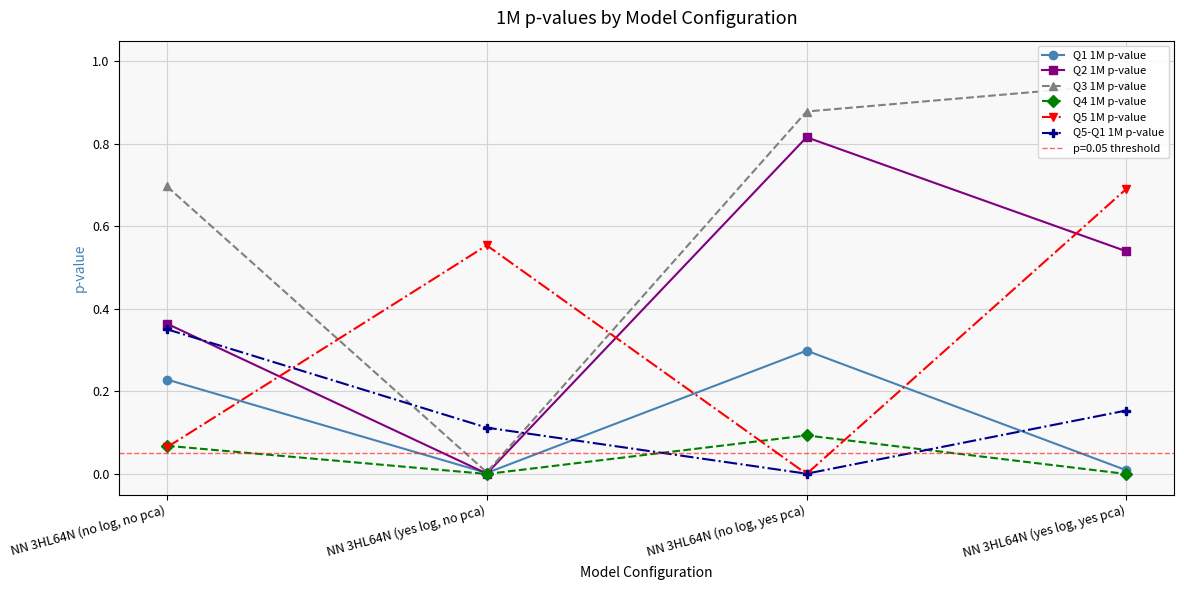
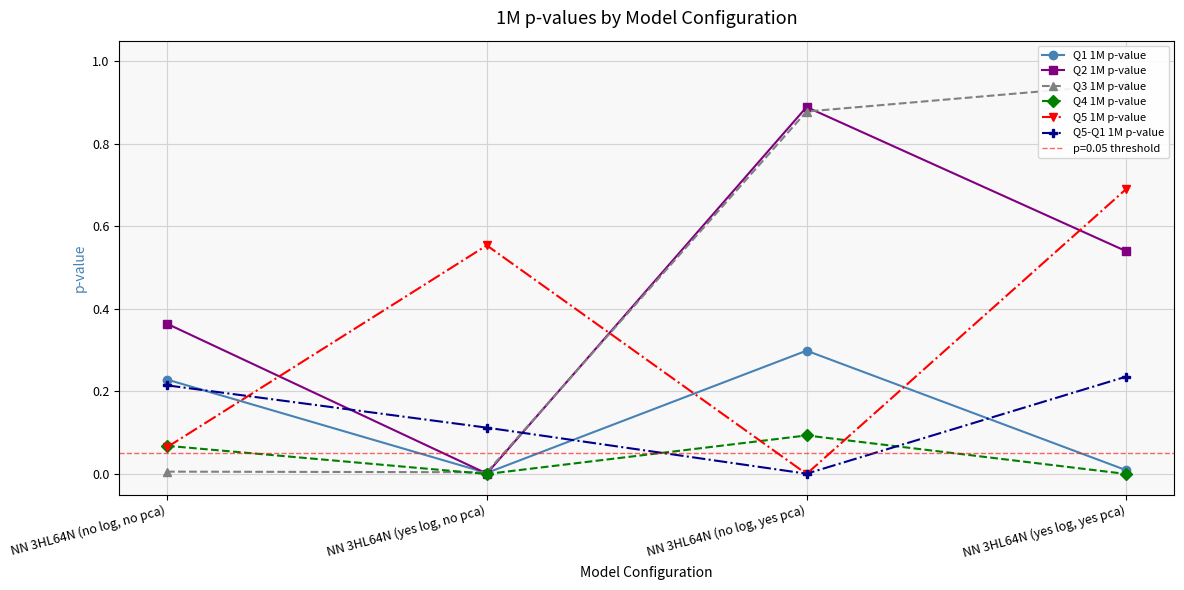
  {
    "Q1 1M p-value": {
      "NN 3HL64N (no log, no pca)": 0.23,
      "NN 3HL64N (no log, yes pca)": 0.30,
      "NN 3HL64N (yes log, yes pca)": 0.01
    },
    "Q2 1M p-value": {
      "NN 3HL64N (no log, no pca)": 0.36,
-     "NN 3HL64N (no log, yes pca)": 0.82,
+     "NN 3HL64N (no log, yes pca)": 0.89,
      "NN 3HL64N (yes log, yes pca)": 0.54
    },
    "Q3 1M p-value": {
-     "NN 3HL64N (no log, no pca)": 0.70,
+     "NN 3HL64N (no log, no pca)": 0.01,
      "NN 3HL64N (no log, yes pca)": 0.88
    },
    "Q4 1M p-value": {
      "NN 3HL64N (no log, yes pca)": 0.09,
      "NN 3HL64N (yes log, yes pca)": 0.00
    },
    "Q5 1M p-value": {
      "NN 3HL64N (yes log, no pca)": 0.55,
      "NN 3HL64N (yes log, yes pca)": 0.69
    },
    "Q5-Q1 1M p-value": {
-     "NN 3HL64N (no log, no pca)": 0.35,
+     "NN 3HL64N (no log, no pca)": 0.21,
      "NN 3HL64N (yes log, no pca)": 0.11,
-     "NN 3HL64N (yes log, yes pca)": 0.15
+     "NN 3HL64N (yes log, yes pca)": 0.24
    }
  }
